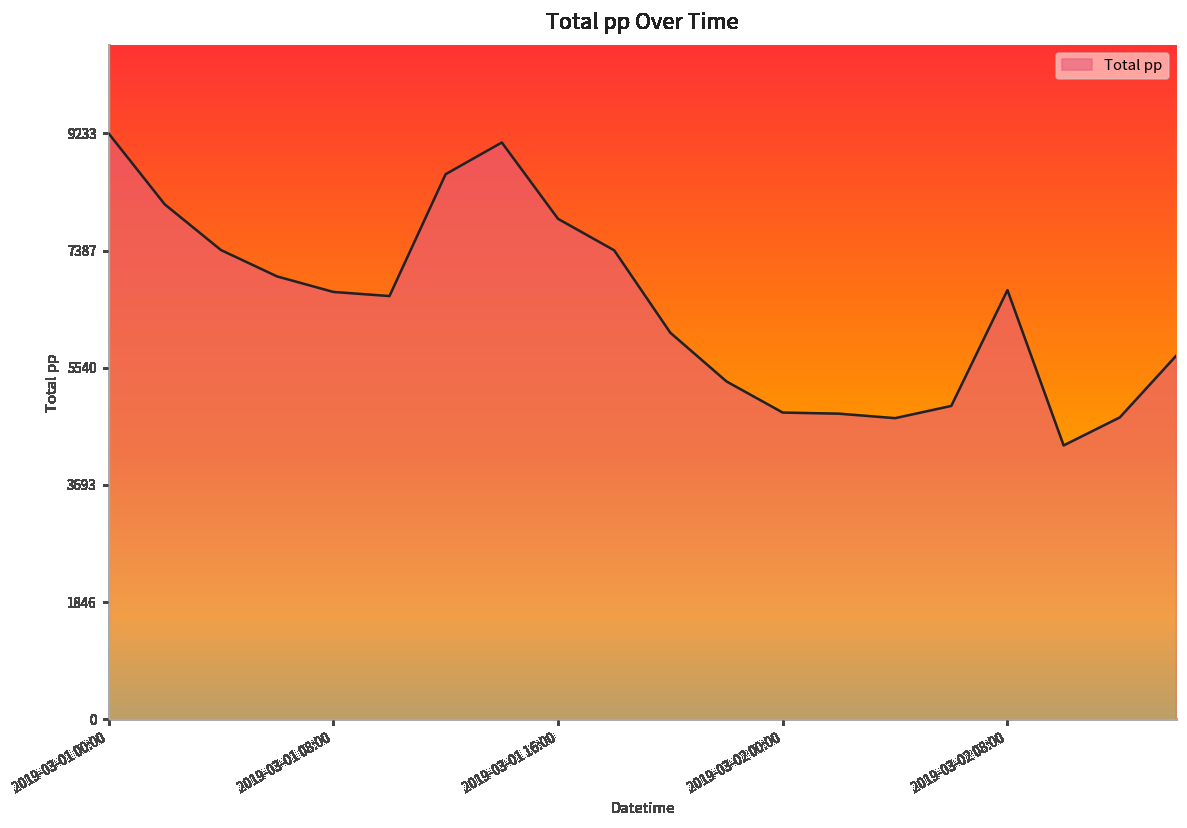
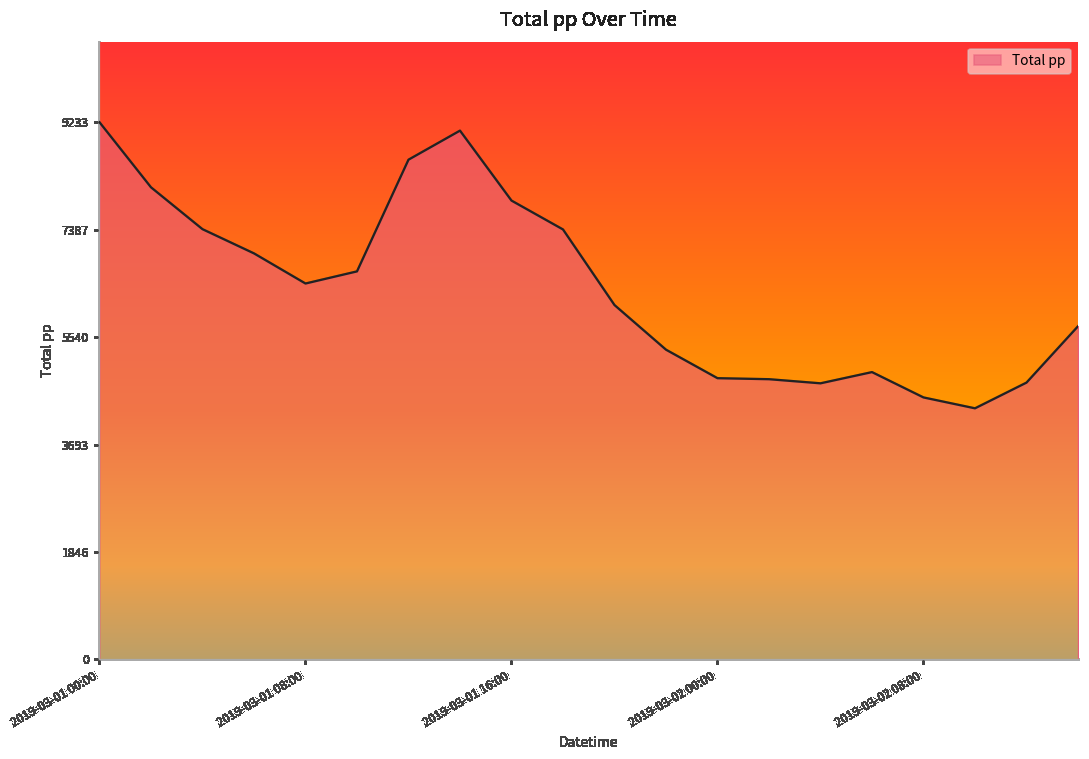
  {
    "2019-03-01 00:00": 9200,
-   "2019-03-01 08:00": 6700,
+   "2019-03-01 08:00": 6500,
    "2019-03-01 16:00": 7900,
    "2019-03-02 00:00": 4800,
-   "2019-03-02 08:00": 6800
+   "2019-03-02 08:00": 4500
  }
